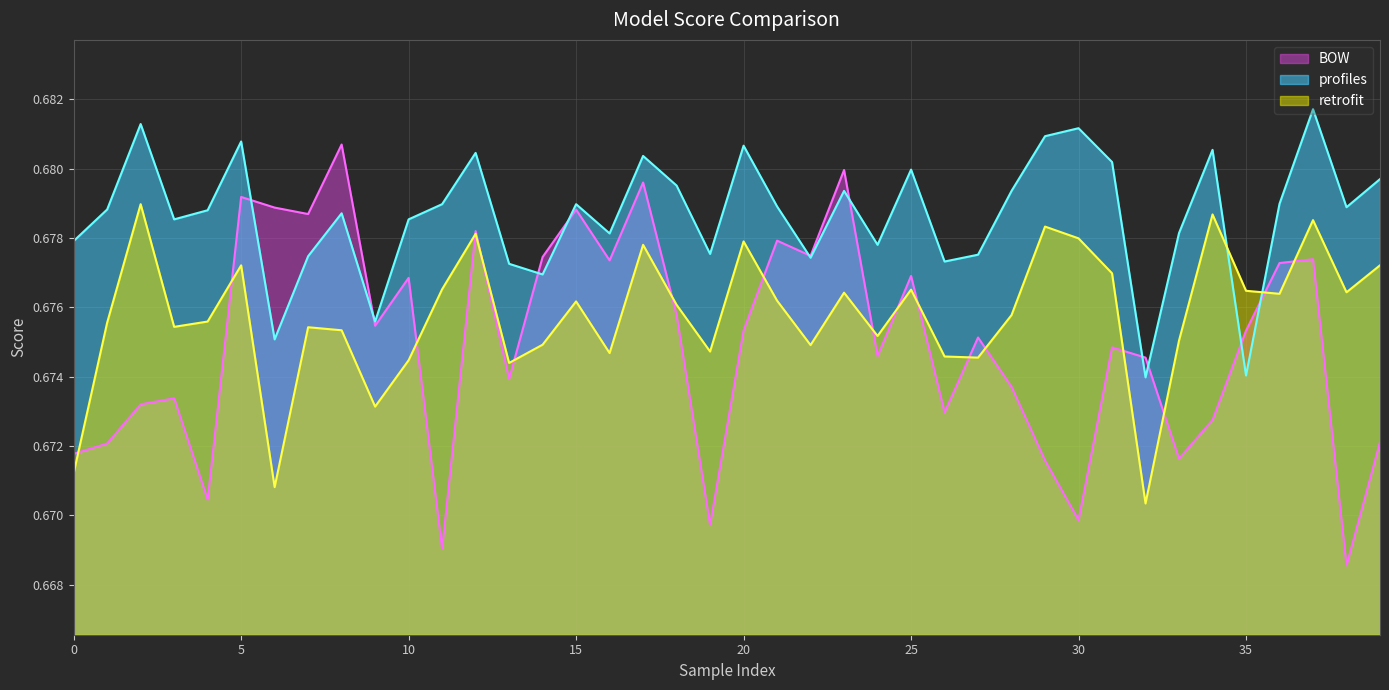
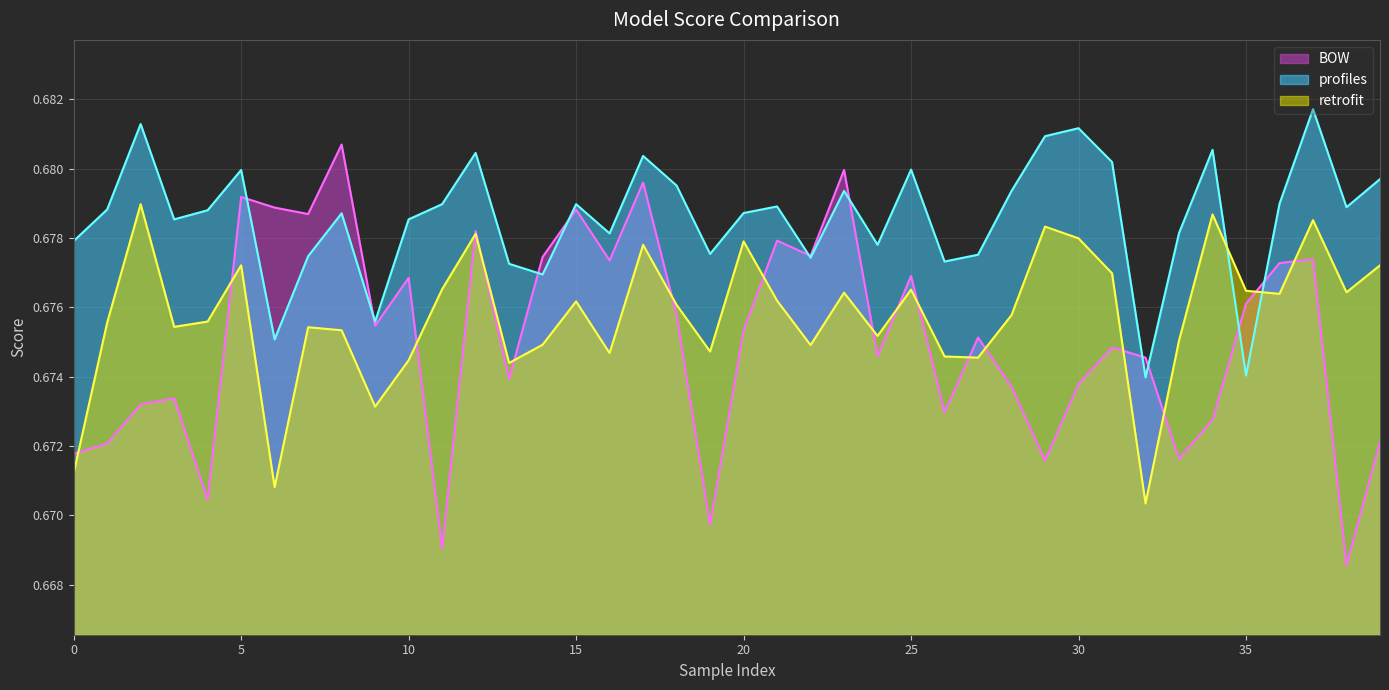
  {
    "BOW": {
      "0": 0.6718,
      "5": 0.6792,
      "10": 0.6768,
      "15": 0.6788,
      "20": 0.6753,
      "25": 0.6769,
-     "30": 0.6699,
-     "35": 0.6753
+     "30": 0.6738,
+     "35": 0.6761
    },
    "profiles": {
      "0": 0.6779,
-     "5": 0.6808,
+     "5": 0.6800,
      "10": 0.6785,
      "15": 0.6790,
-     "20": 0.6807,
+     "20": 0.6787,
      "25": 0.6800,
      "30": 0.6812,
      "35": 0.6740
    },
    "retrofit": {
      "0": 0.6712,
      "5": 0.6772,
      "10": 0.6745,
      "15": 0.6762,
      "20": 0.6779,
      "25": 0.6765,
      "30": 0.6780,
      "35": 0.6765
    }
  }
